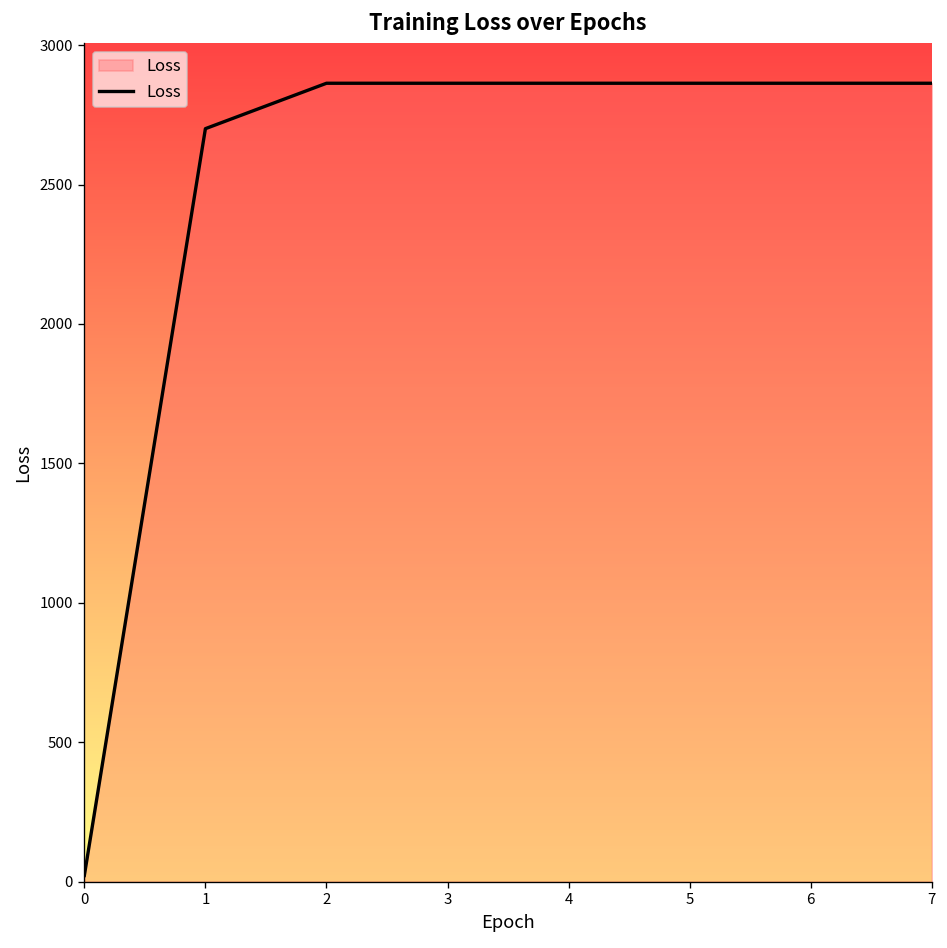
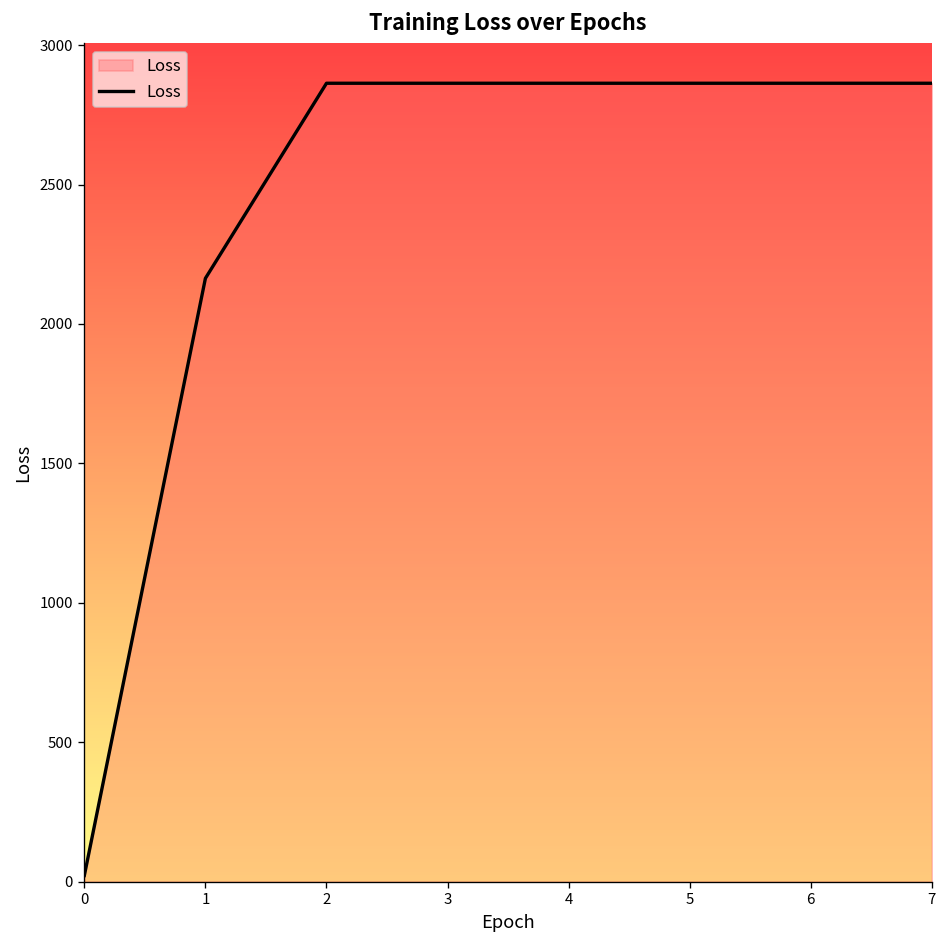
  {
    "0": 20,
-   "1": 2700,
+   "1": 2160,
    "2": 2860,
    "3": 2860,
    "4": 2860,
    "5": 2860,
    "6": 2860,
    "7": 2860
  }
